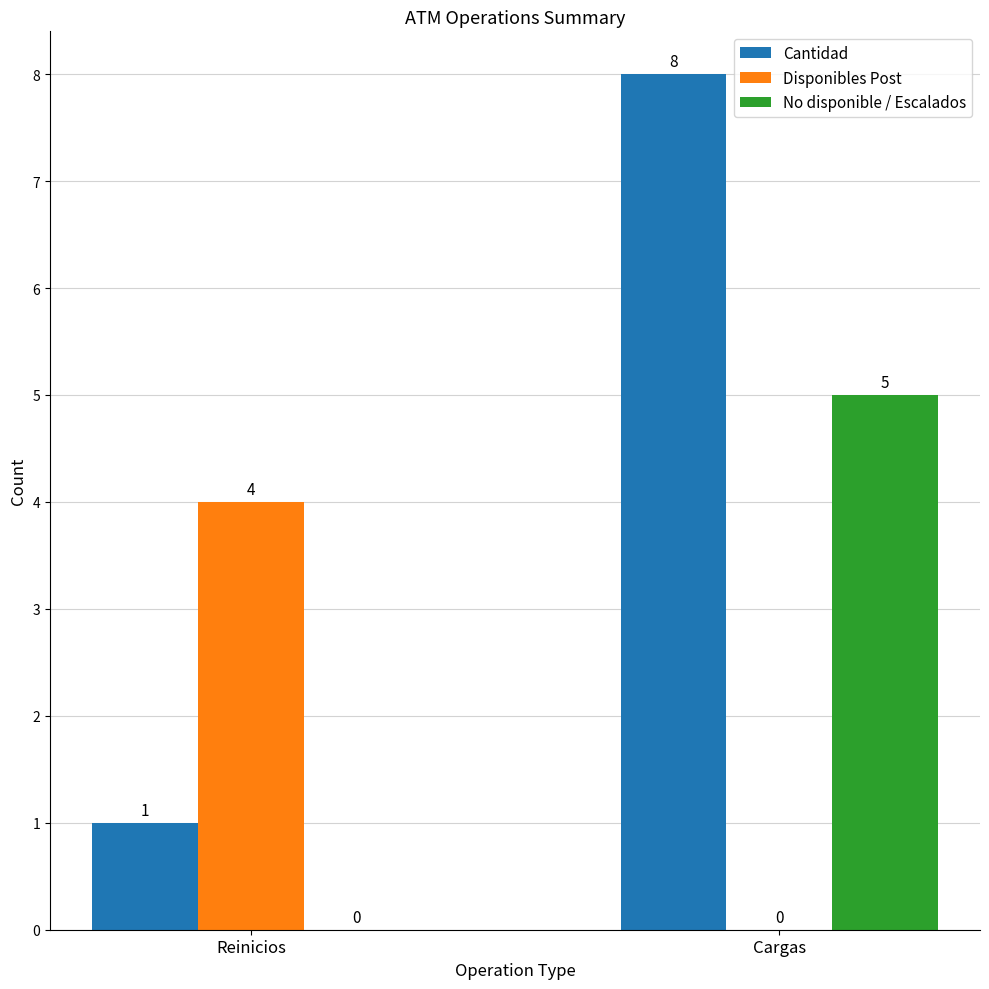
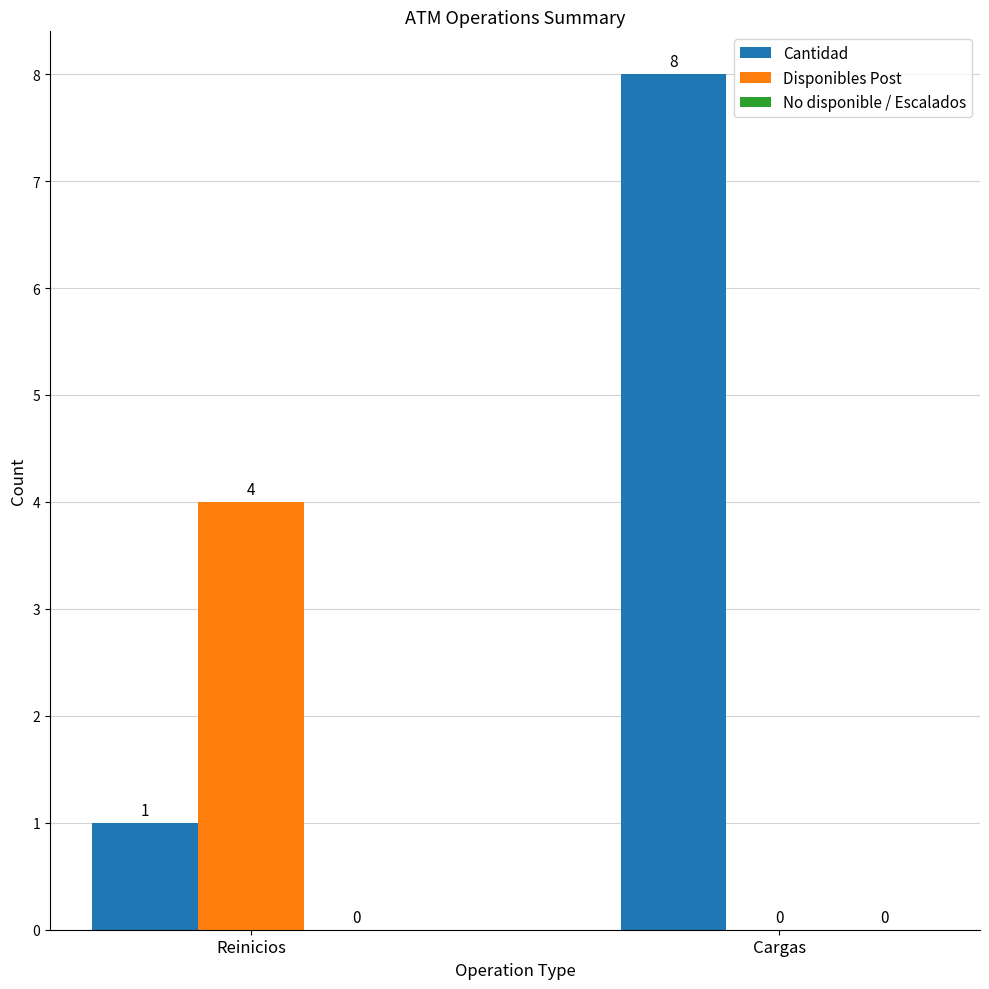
  {
    "Cantidad": {
      "Reinicios": 1,
      "Cargas": 8
    },
    "Disponibles Post": {
      "Reinicios": 4,
      "Cargas": 0
    },
    "No disponible / Escalados": {
      "Reinicios": 0,
-     "Cargas": 5
+     "Cargas": 0
    }
  }
